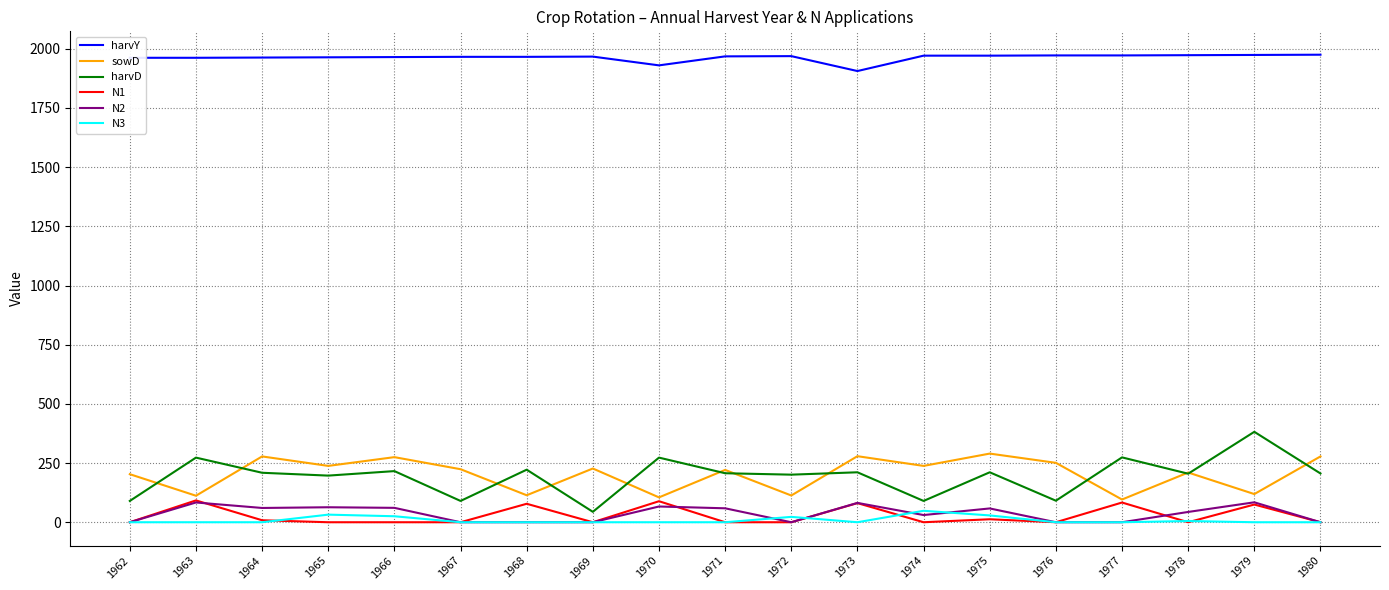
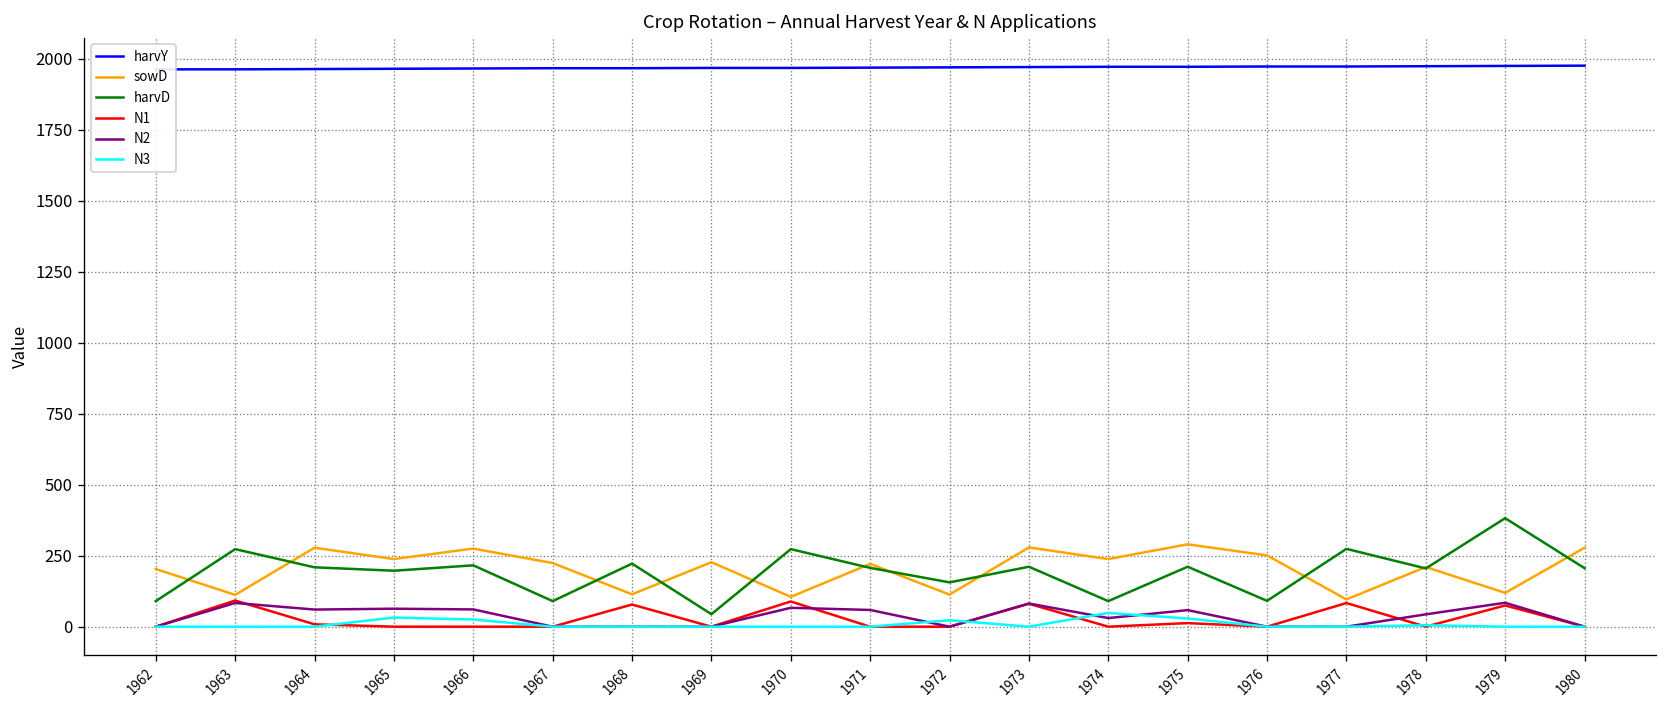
  {
    "harvY": {
      "1963": 1960,
      "1964": 1960,
      "1965": 1960,
      "1966": 1970,
      "1967": 1970,
      "1968": 1970,
      "1969": 1970,
-     "1970": 1930,
+     "1970": 1970,
      "1971": 1970,
      "1972": 1970,
-     "1973": 1910,
+     "1973": 1970,
      "1974": 1970,
      "1975": 1970,
      "1976": 1970,
      "1977": 1970,
      "1978": 1970,
      "1979": 1970,
      "1980": 1980
    },
    "sowD": {
      "1962": 200,
      "1963": 110,
      "1964": 280,
      "1965": 240,
      "1966": 280,
      "1967": 220,
      "1968": 110,
      "1969": 230,
      "1970": 110,
      "1971": 220,
      "1972": 110,
      "1973": 280,
      "1974": 240,
      "1975": 290,
      "1976": 250,
      "1977": 100,
      "1979": 120,
      "1980": 280
    },
    "harvD": {
      "1962": 90,
      "1963": 270,
      "1964": 210,
      "1965": 200,
      "1966": 220,
      "1967": 90,
      "1968": 220,
      "1969": 40,
      "1970": 270,
      "1971": 210,
-     "1972": 200,
+     "1972": 160,
      "1973": 210,
      "1974": 90,
      "1975": 210,
      "1976": 90,
      "1977": 270,
      "1979": 380,
      "1980": 210
    },
    "N1": {
      "1965": 0,
      "1966": 0,
      "1968": 80,
      "1970": 90,
      "1974": 0,
      "1975": 10,
      "1977": 80
    },
    "N2": {
      "1964": 60,
      "1965": 60,
      "1966": 60,
      "1970": 70,
      "1971": 60,
      "1974": 30,
      "1975": 60,
      "1978": 40
    },
    "N3": {
      "1963": 0,
      "1965": 30,
      "1966": 30,
      "1970": 0,
      "1972": 20,
      "1973": 0,
      "1974": 50,
      "1975": 30,
      "1979": 0
    }
  }
